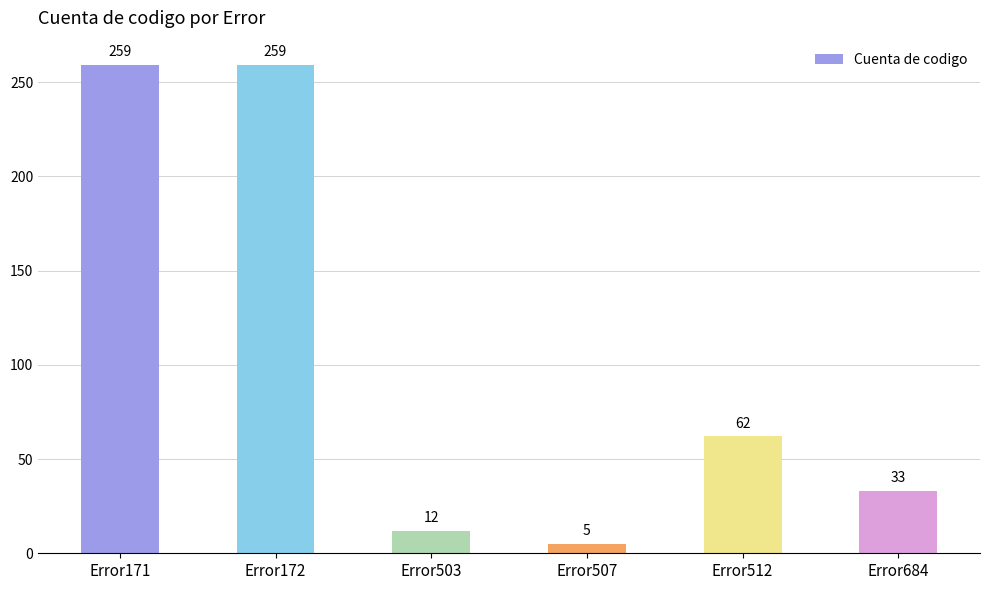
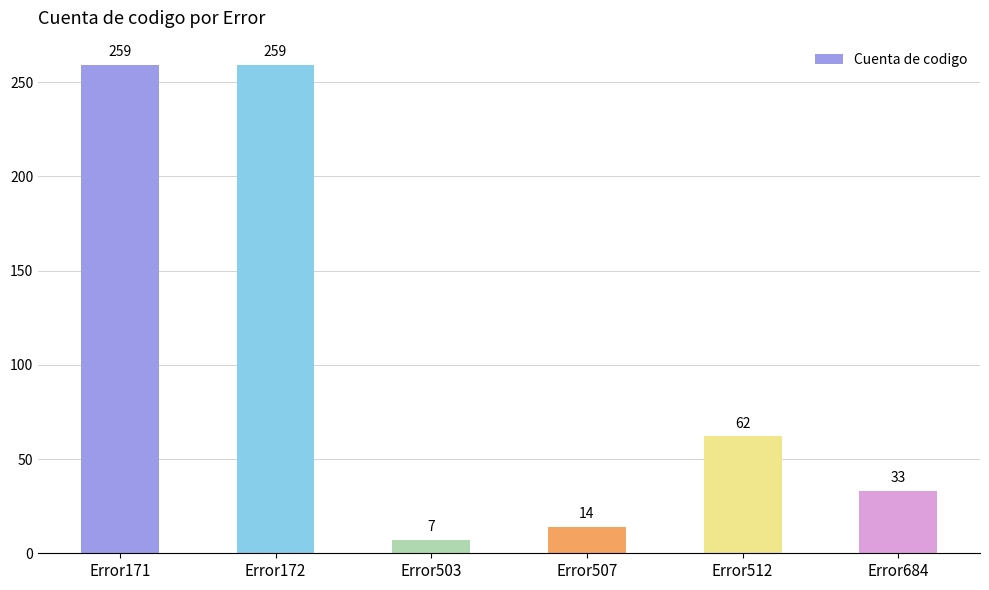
  {
    "Error171": 259,
    "Error172": 259,
-   "Error503": 12,
-   "Error507": 5,
+   "Error503": 7,
+   "Error507": 14,
    "Error512": 62,
    "Error684": 33
  }
